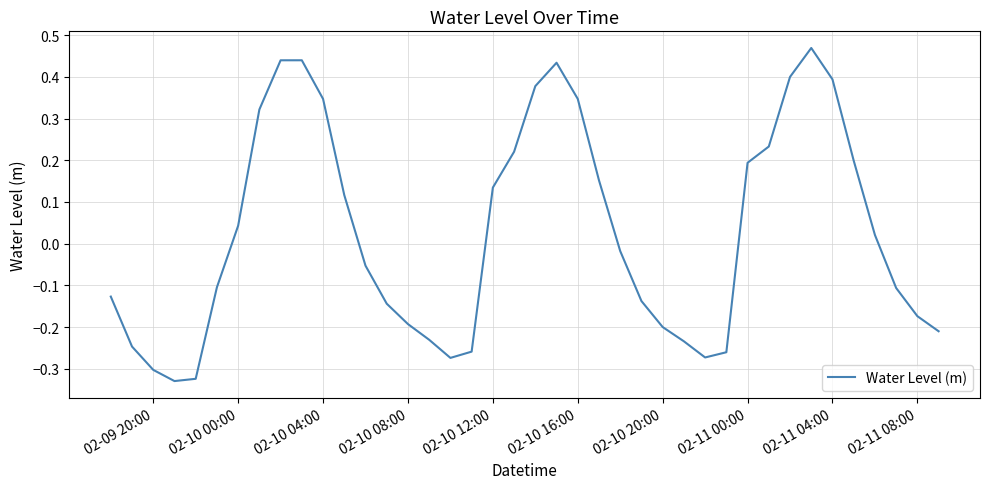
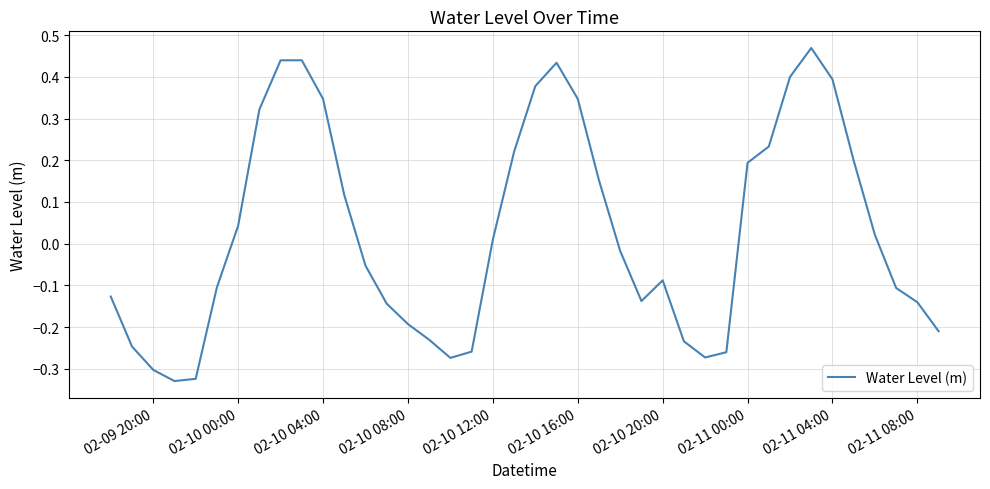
  {
    "02-09 20:00": -0.30,
    "02-10 00:00": 0.04,
    "02-10 04:00": 0.35,
    "02-10 08:00": -0.19,
-   "02-10 12:00": 0.13,
+   "02-10 12:00": 0.01,
    "02-10 16:00": 0.35,
-   "02-10 20:00": -0.20,
+   "02-10 20:00": -0.09,
    "02-11 00:00": 0.19,
    "02-11 04:00": 0.39,
-   "02-11 08:00": -0.17
+   "02-11 08:00": -0.14
  }
